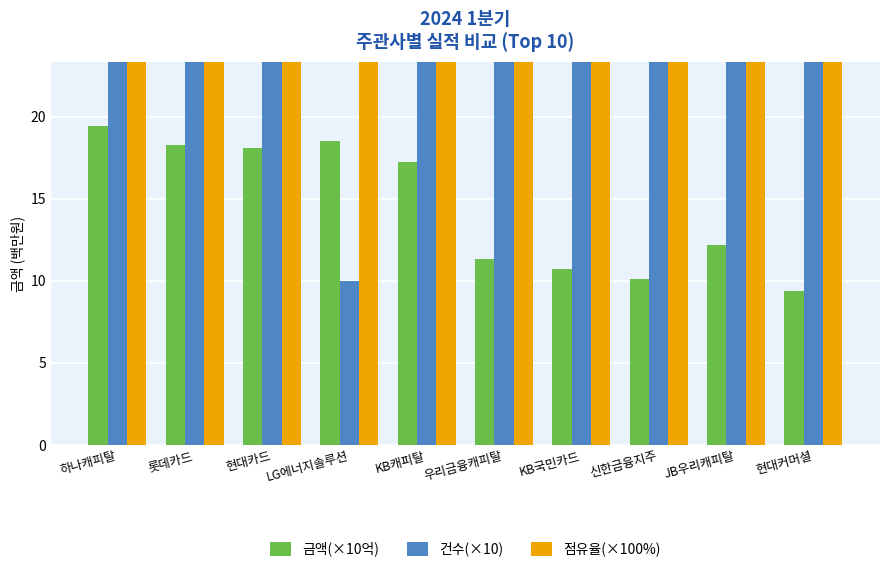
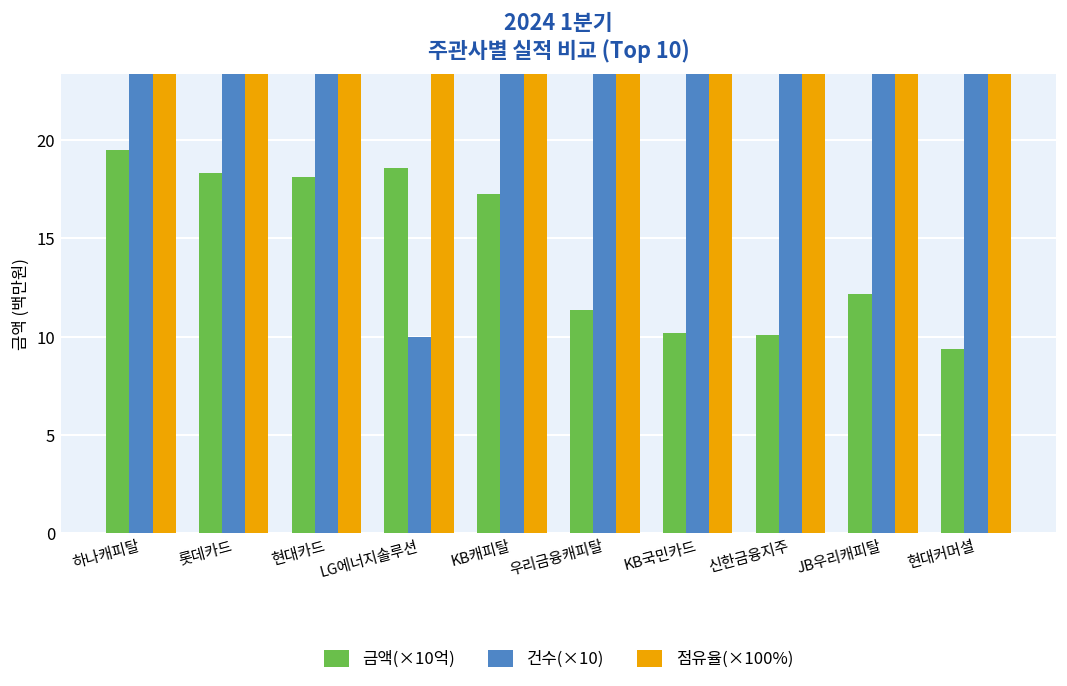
  {
    "금액(×10억)": {
      "하나캐피탈": 19.5,
      "롯데카드": 18.3,
      "현대카드": 18.1,
      "LG에너지솔루션": 18.6,
      "KB캐피탈": 17.2,
      "우리금융캐피탈": 11.4,
-     "KB국민카드": 10.7,
+     "KB국민카드": 10.2,
      "신한금융지주": 10.1,
      "JB우리캐피탈": 12.2,
      "현대커머셜": 9.4
    },
    "건수(×10)": {
      "LG에너지솔루션": 10.0
    }
  }
